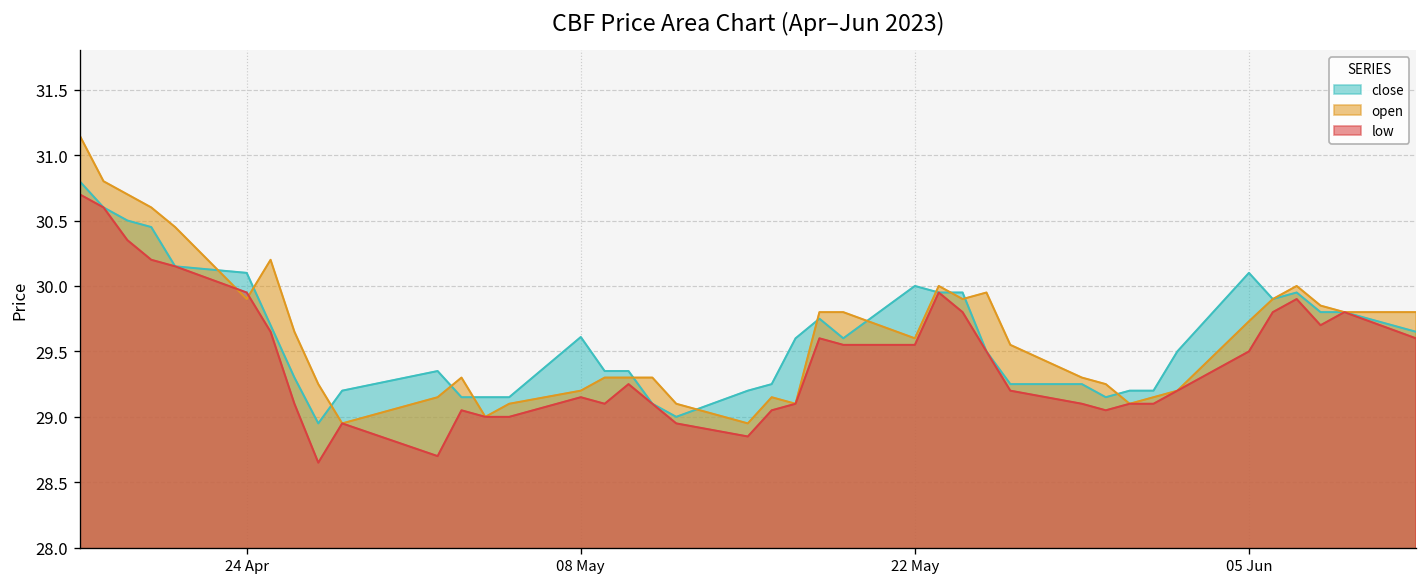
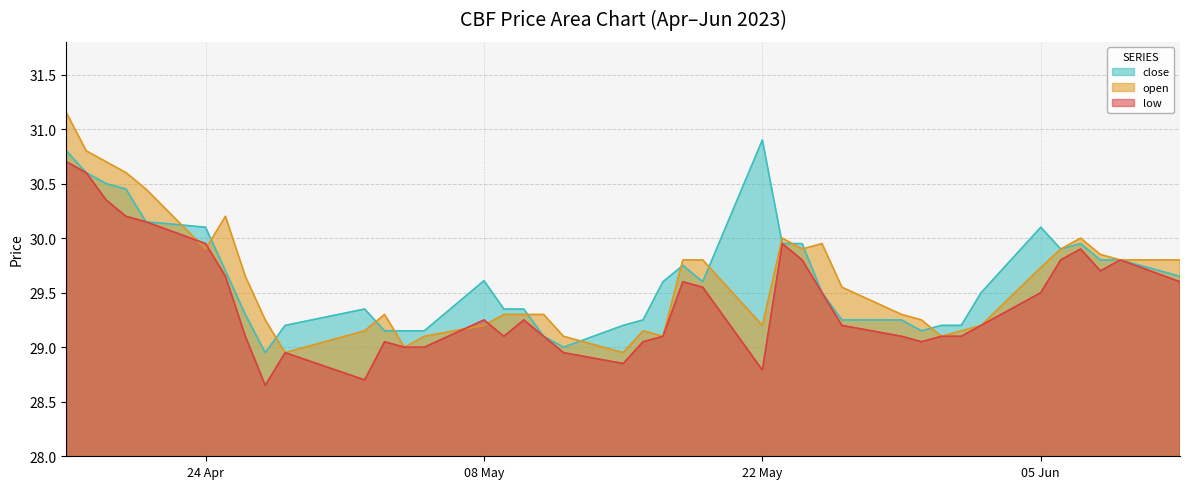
  {
    "close": {
      "24 Apr": 30.1,
      "08 May": 29.6,
-     "22 May": 30.0,
+     "22 May": 30.9,
      "05 Jun": 30.1
    },
    "open": {
      "24 Apr": 29.9,
      "08 May": 29.2,
-     "22 May": 29.6,
+     "22 May": 29.2,
      "05 Jun": 29.73
    },
    "low": {
      "24 Apr": 29.95,
-     "08 May": 29.15,
-     "22 May": 29.55,
+     "08 May": 29.25,
+     "22 May": 28.79,
      "05 Jun": 29.50
    }
  }
